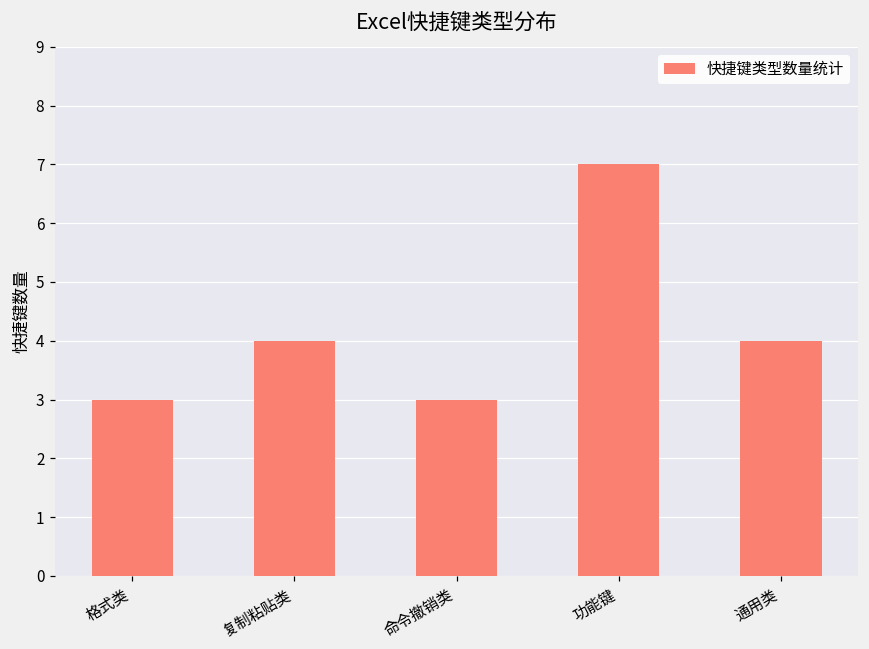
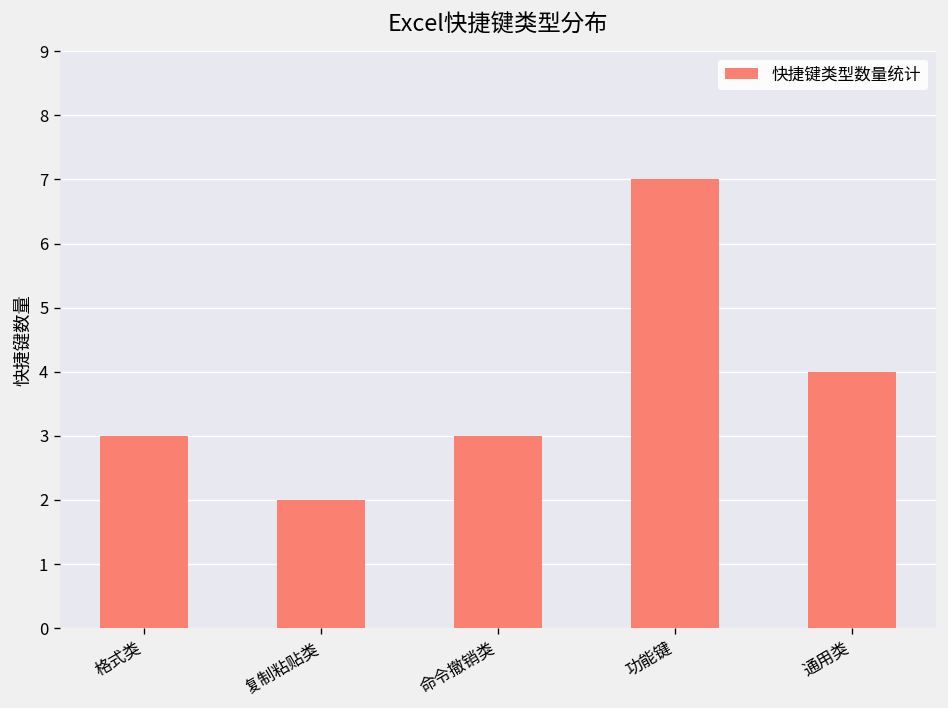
  {
    "格式类": 3,
-   "复制粘贴类": 4,
+   "复制粘贴类": 2,
    "命令撤销类": 3,
    "功能键": 7,
    "通用类": 4
  }
